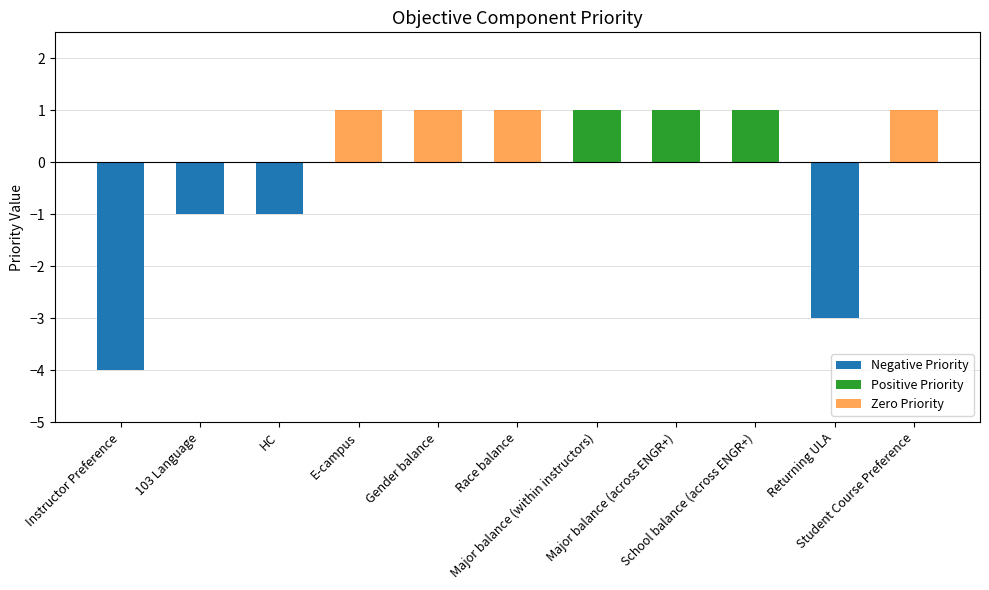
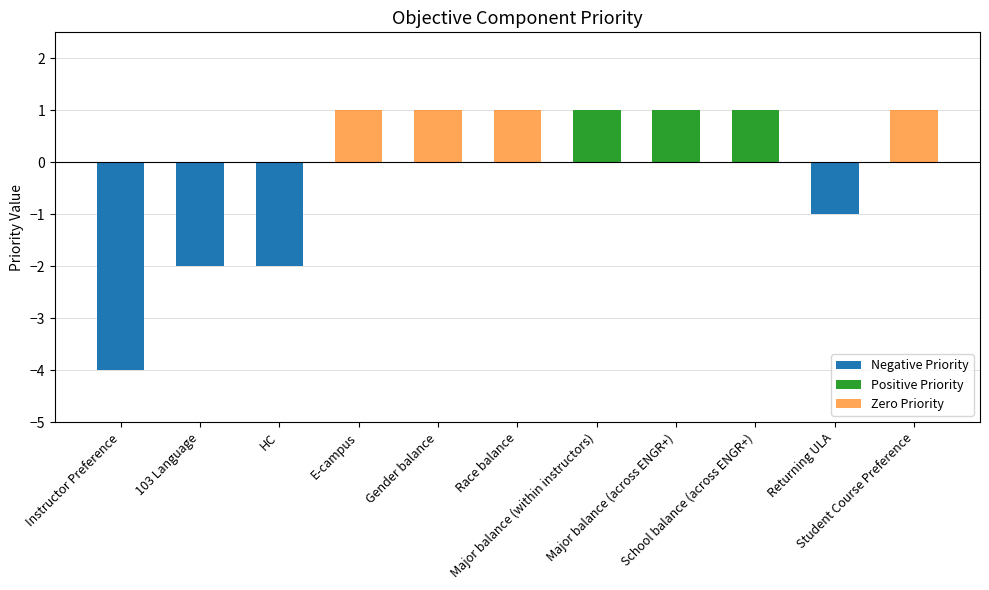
  {
    "Negative Priority": {
      "Instructor Preference": -4,
-     "103 Language": -1,
-     "HC": -1,
+     "103 Language": -2,
+     "HC": -2,
      "E-campus": 0,
      "Gender balance": 0,
      "Race balance": 0,
      "Major balance (within instructors)": 0,
      "Major balance (across ENGR+)": 0,
      "School balance (across ENGR+)": 0,
-     "Returning ULA": -3,
+     "Returning ULA": -1,
      "Student Course Preference": 0
    },
    "Positive Priority": {
      "Instructor Preference": 0,
      "103 Language": 0,
      "HC": 0,
      "E-campus": 0,
      "Gender balance": 0,
      "Race balance": 0,
      "Major balance (within instructors)": 1,
      "Major balance (across ENGR+)": 1,
      "School balance (across ENGR+)": 1,
      "Returning ULA": 0,
      "Student Course Preference": 0
    },
    "Zero Priority": {
      "Instructor Preference": 0,
      "103 Language": 0,
      "HC": 0,
      "E-campus": 1,
      "Gender balance": 1,
      "Race balance": 1,
      "Major balance (within instructors)": 0,
      "Major balance (across ENGR+)": 0,
      "School balance (across ENGR+)": 0,
      "Returning ULA": 0,
      "Student Course Preference": 1
    }
  }
